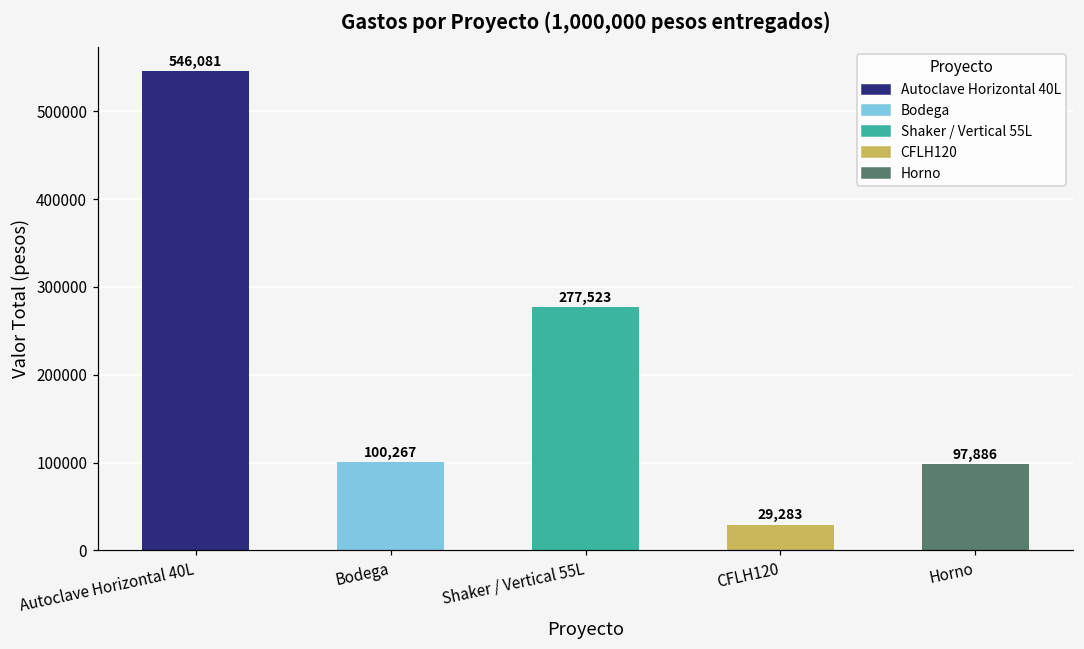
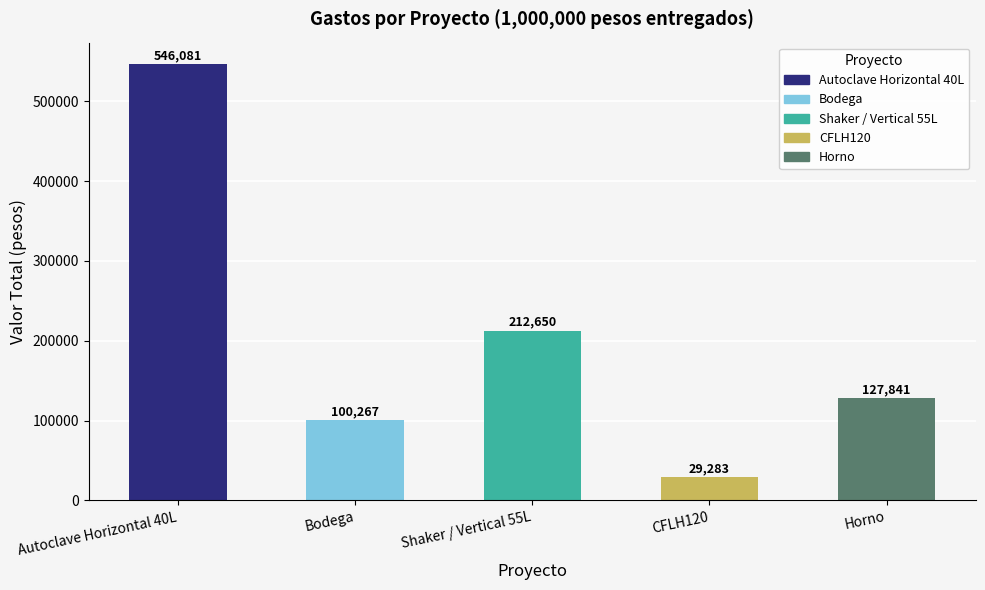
  {
    "Autoclave Horizontal 40L": "546,081",
    "Bodega": "100,267",
-   "Shaker / Vertical 55L": "277,523",
+   "Shaker / Vertical 55L": "212,650",
    "CFLH120": "29,283",
-   "Horno": "97,886"
+   "Horno": "127,841"
  }
